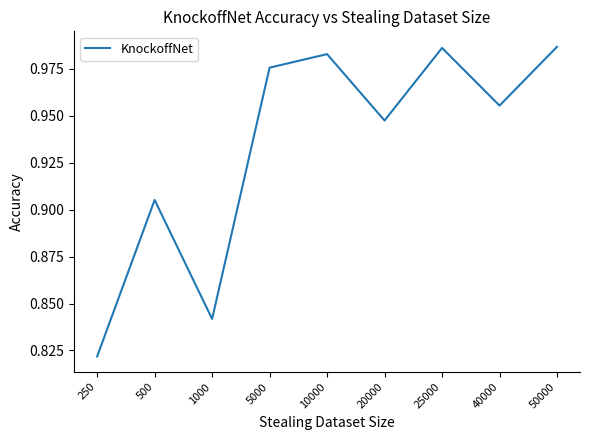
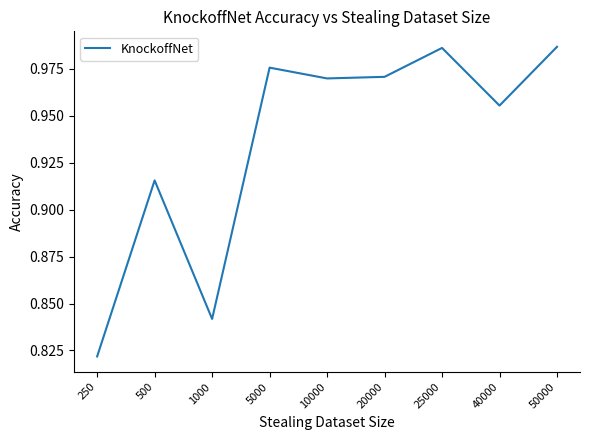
  {
    "250": 0.822,
-   "500": 0.905,
+   "500": 0.916,
    "1000": 0.842,
    "5000": 0.976,
-   "10000": 0.983,
-   "20000": 0.948,
+   "10000": 0.970,
+   "20000": 0.971,
    "25000": 0.986,
    "40000": 0.955,
    "50000": 0.987
  }
